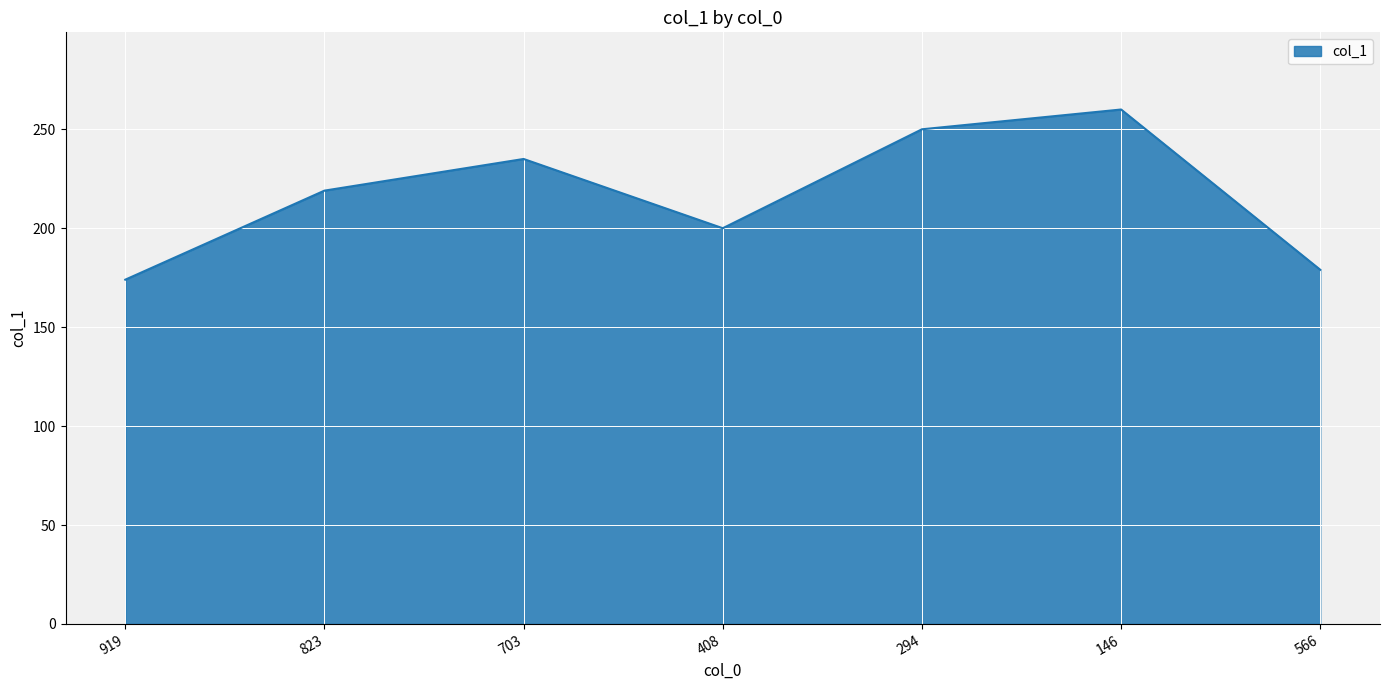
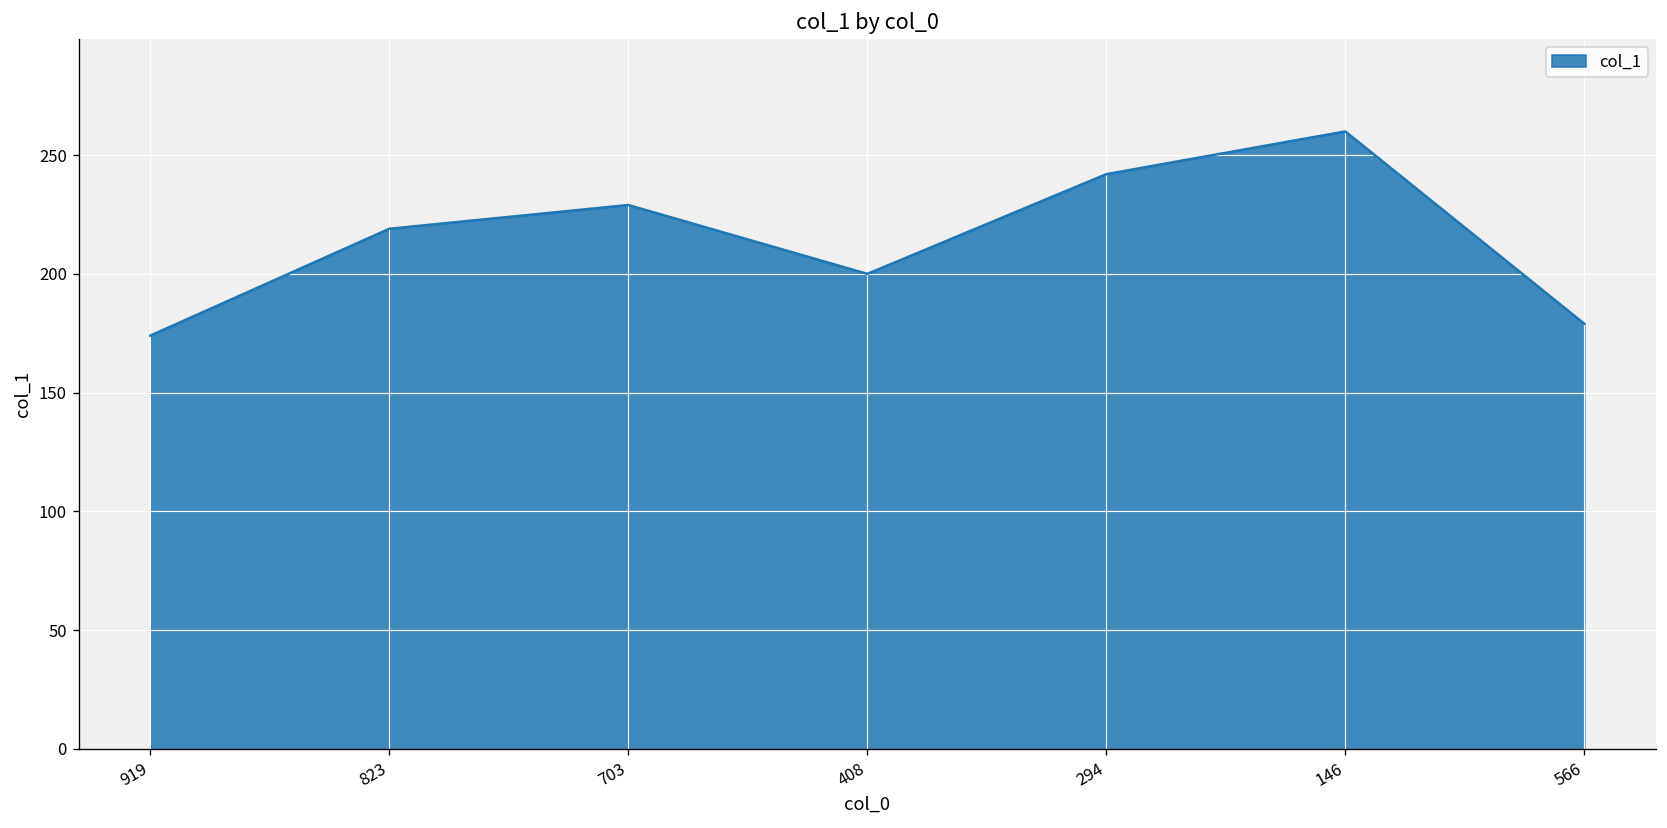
  {
    "919": 174,
    "823": 219,
-   "703": 235,
+   "703": 229,
    "408": 200,
-   "294": 250,
+   "294": 242,
    "146": 260,
    "566": 179
  }
